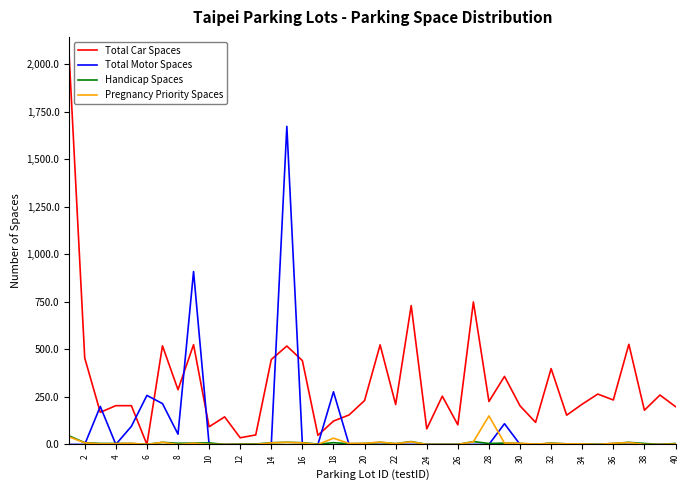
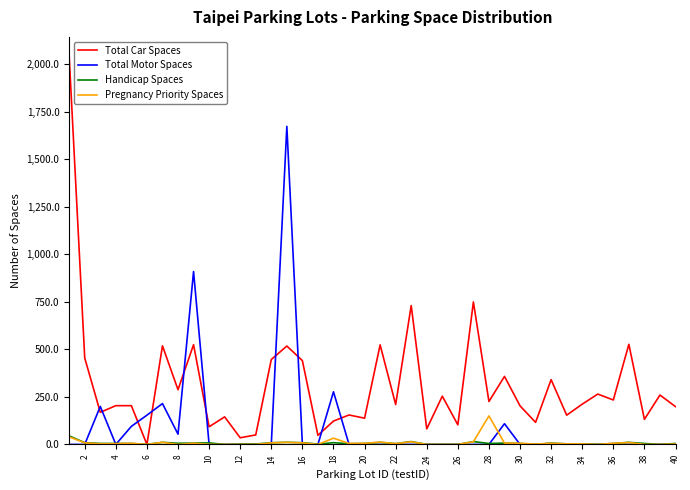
  {
    "Total Car Spaces": {
      "2": 460,
      "4": 200,
      "8": 290,
      "10": 90,
      "12": 40,
      "14": 450,
      "16": 440,
      "18": 120,
-     "20": 230,
+     "20": 140,
      "22": 210,
      "24": 80,
      "26": 100,
      "28": 230,
      "30": 200,
-     "32": 400,
+     "32": 340,
      "34": 210,
      "36": 230,
-     "38": 180,
+     "38": 130,
      "40": 200
    },
    "Total Motor Spaces": {
-     "6": 260,
+     "6": 150,
      "8": 50,
      "18": 280
    },
    "Handicap Spaces": {
      "18": 10
    },
    "Pregnancy Priority Spaces": {
      "18": 30,
      "28": 150
    }
  }
